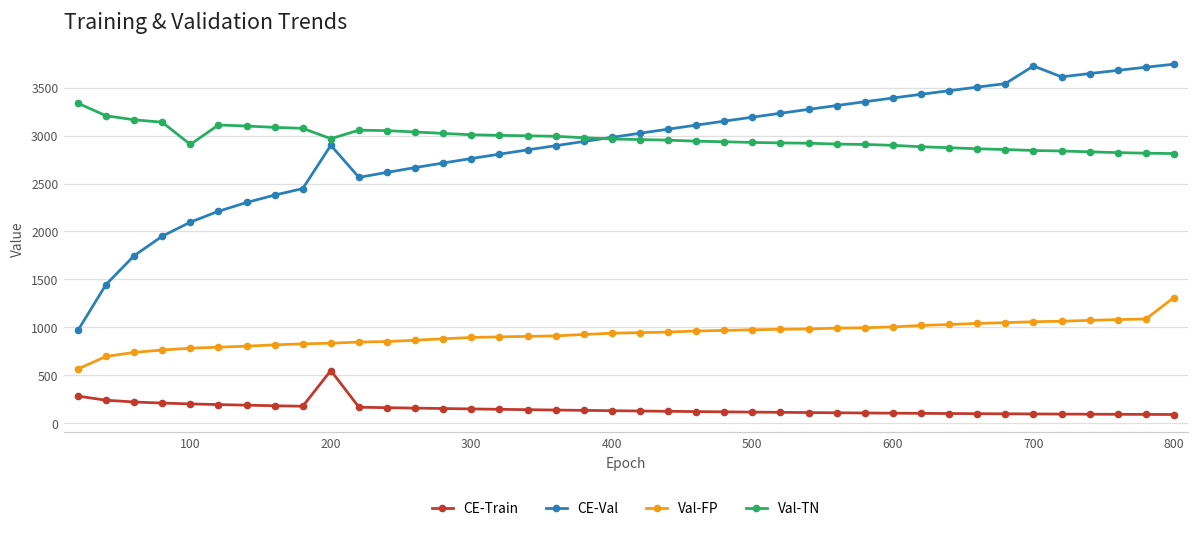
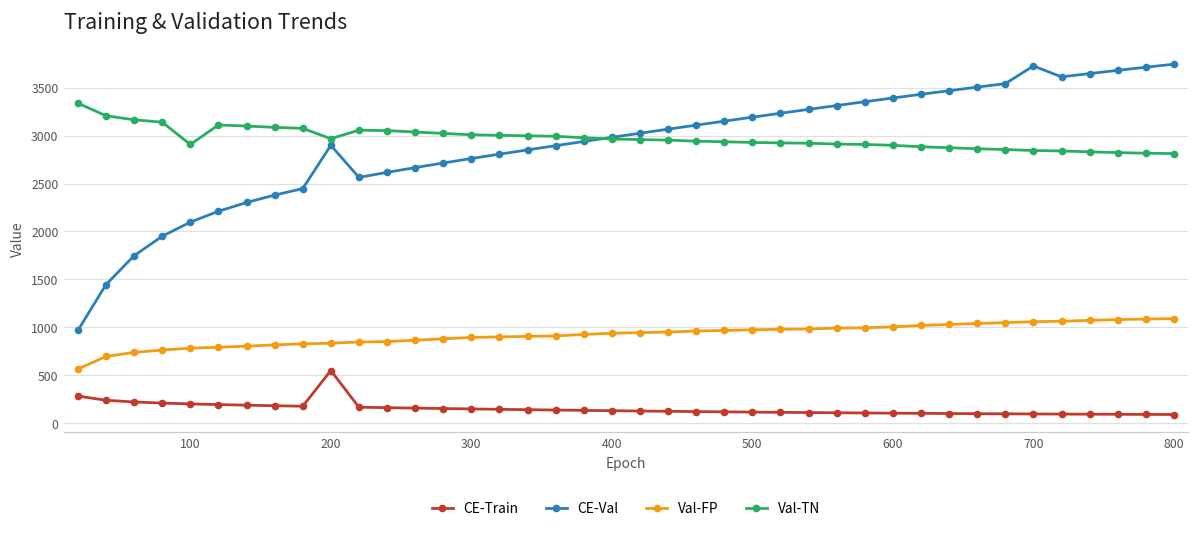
  {
    "CE-Train": {
      "100": 200,
      "200": 600,
      "300": 200,
      "400": 100,
      "500": 100,
      "600": 100,
      "700": 100,
      "800": 100
    },
    "CE-Val": {
      "100": 2100,
      "200": 2900,
      "300": 2800,
      "500": 3200,
      "600": 3400,
      "700": 3700,
      "800": 3700
    },
    "Val-FP": {
      "100": 800,
      "200": 800,
      "300": 900,
      "400": 900,
      "500": 1000,
      "600": 1000,
      "700": 1100,
-     "800": 1300
+     "800": 1100
    },
    "Val-TN": {
      "100": 2900,
      "200": 3000,
      "300": 3000,
      "500": 2900,
      "600": 2900,
      "700": 2800,
      "800": 2800
    }
  }
